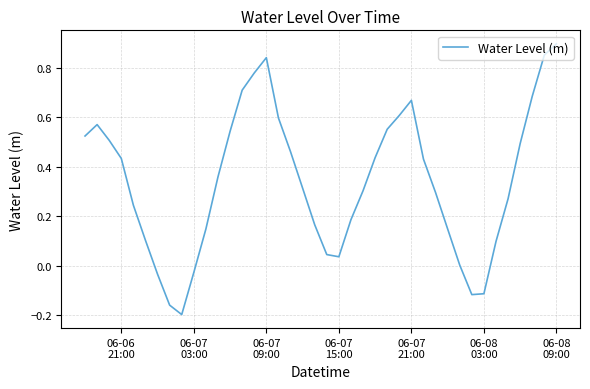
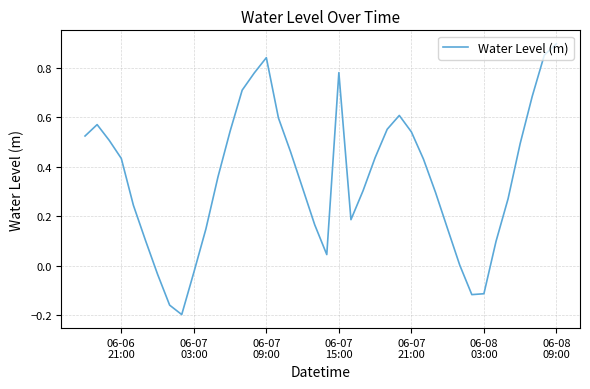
  {
    "06-06 21:00": 0.43,
    "06-07 03:00": -0.03,
    "06-07 09:00": 0.84,
-   "06-07 15:00": 0.04,
-   "06-07 21:00": 0.67,
+   "06-07 15:00": 0.78,
+   "06-07 21:00": 0.54,
    "06-08 03:00": -0.11
  }
